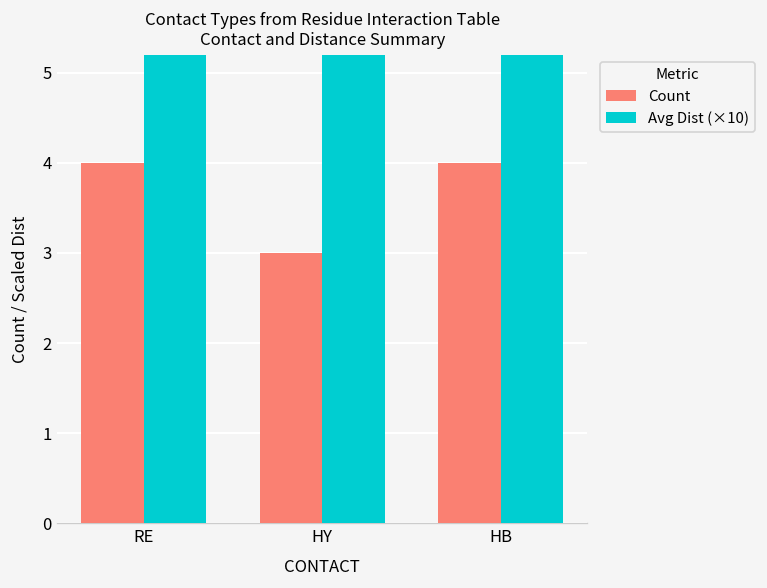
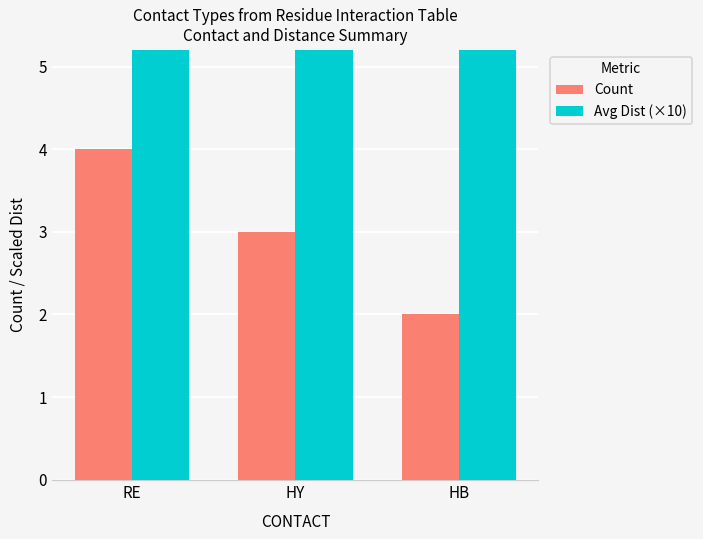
  {
    "Count": {
      "RE": 4,
      "HY": 3,
-     "HB": 4
+     "HB": 2
    }
  }
